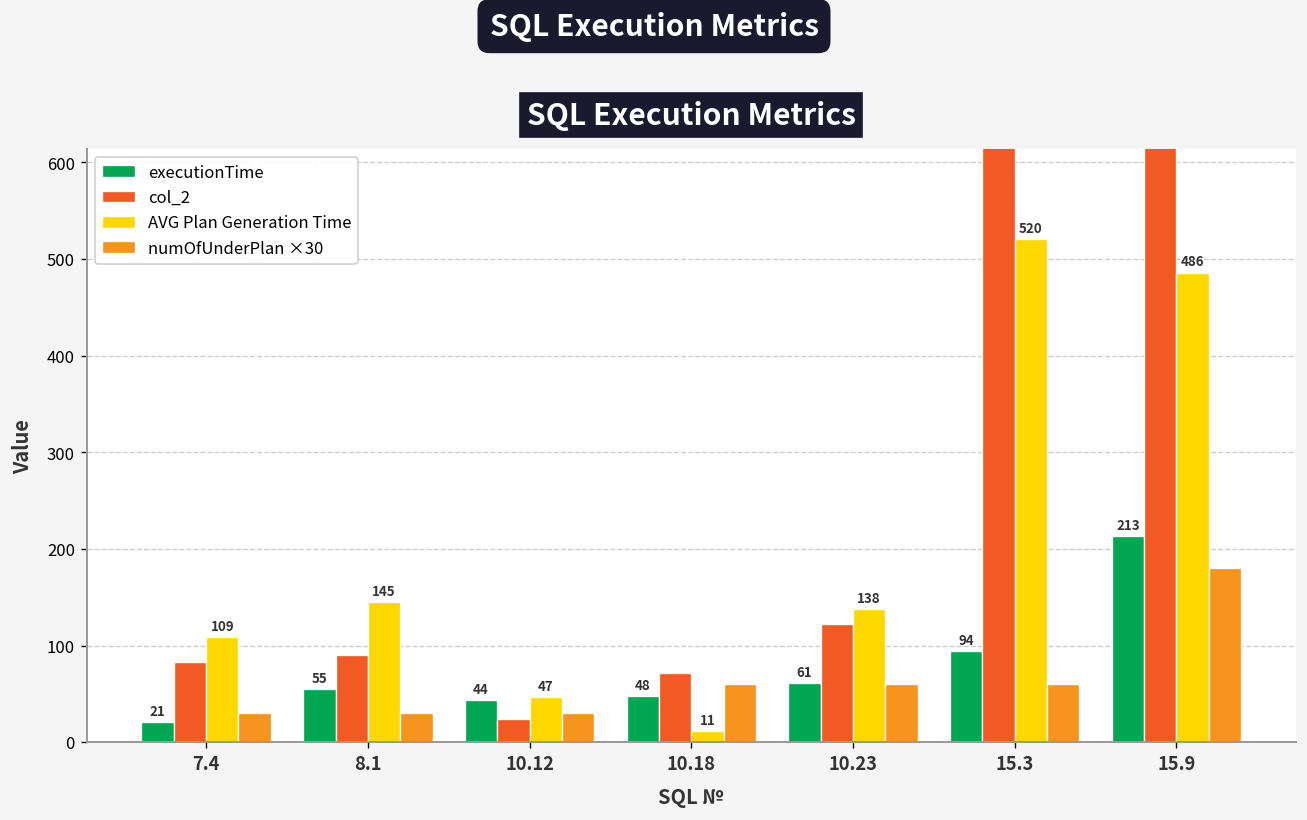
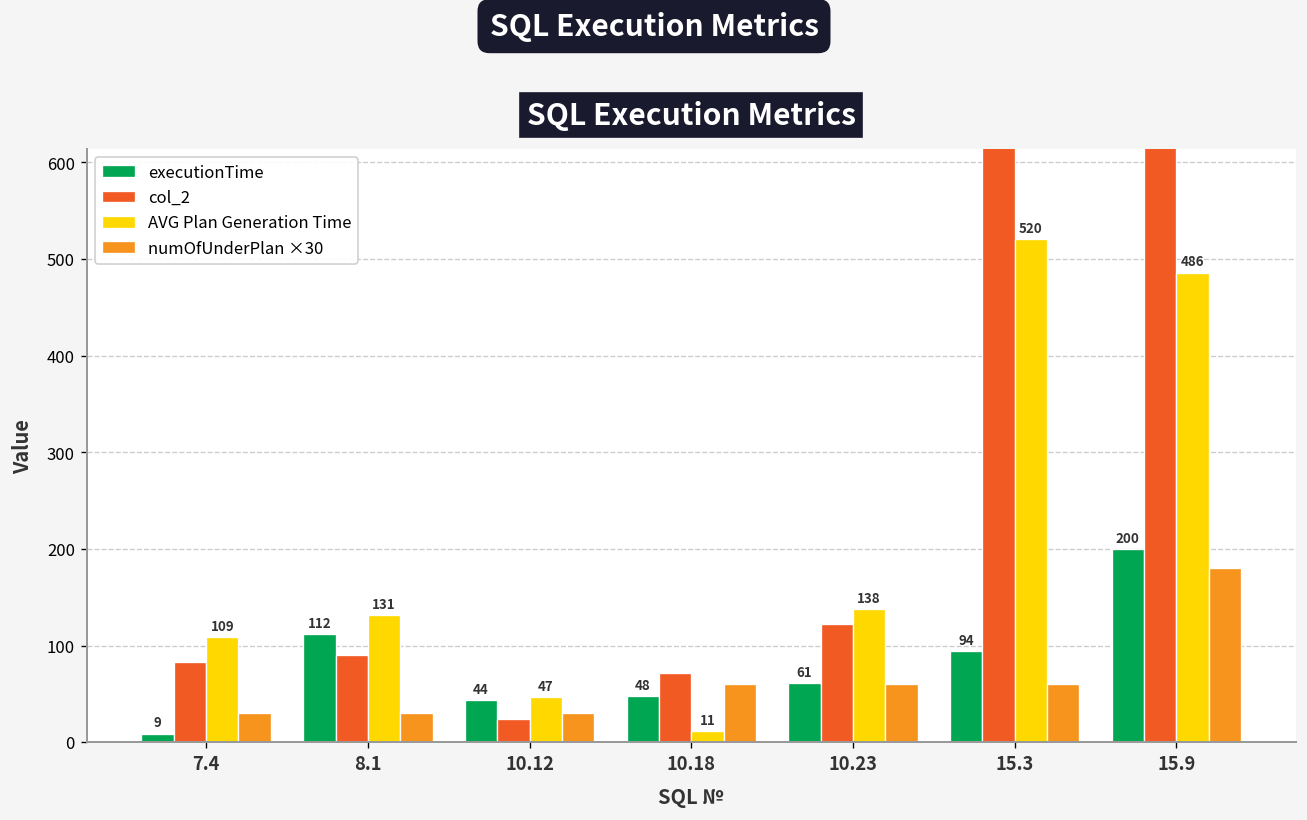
  {
    "executionTime": {
-     "7.4": 21,
-     "8.1": 55,
+     "7.4": 9,
+     "8.1": 112,
      "10.12": 44,
      "10.18": 48,
      "10.23": 61,
      "15.3": 94,
-     "15.9": 213
+     "15.9": 200
    },
    "AVG Plan Generation Time": {
      "7.4": 109,
-     "8.1": 145,
+     "8.1": 131,
      "10.12": 47,
      "10.18": 11,
      "10.23": 138,
      "15.3": 520,
      "15.9": 486
    }
  }
